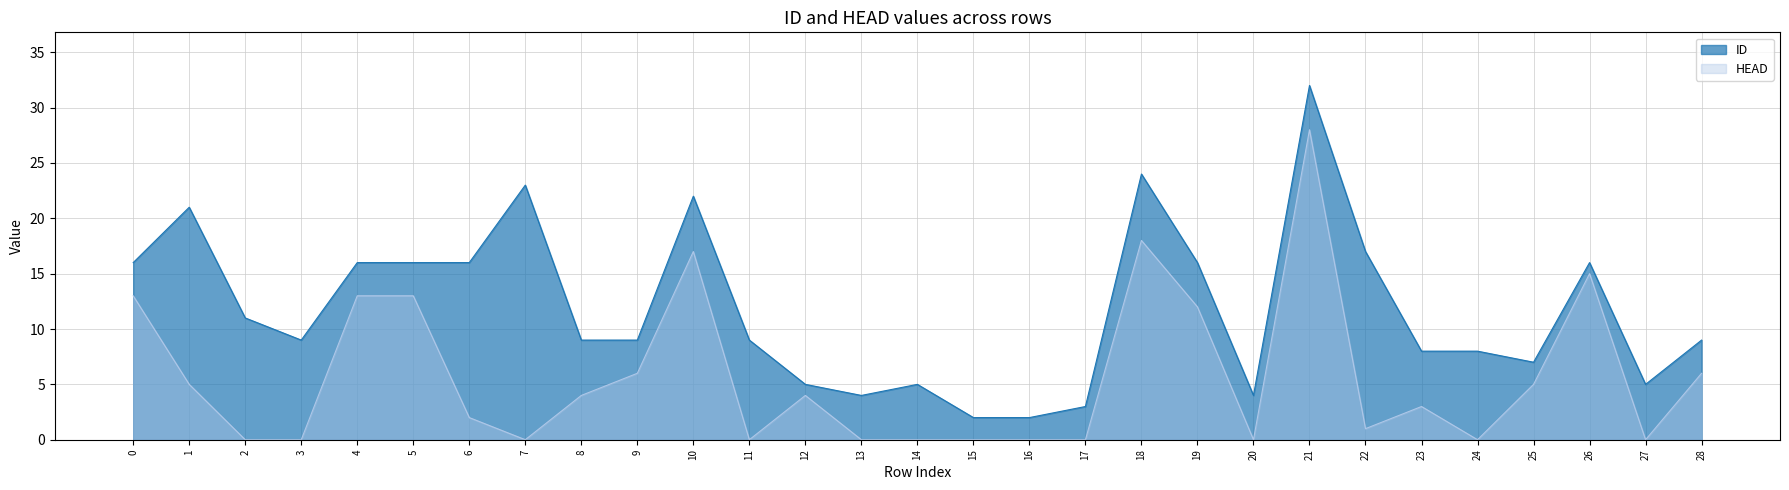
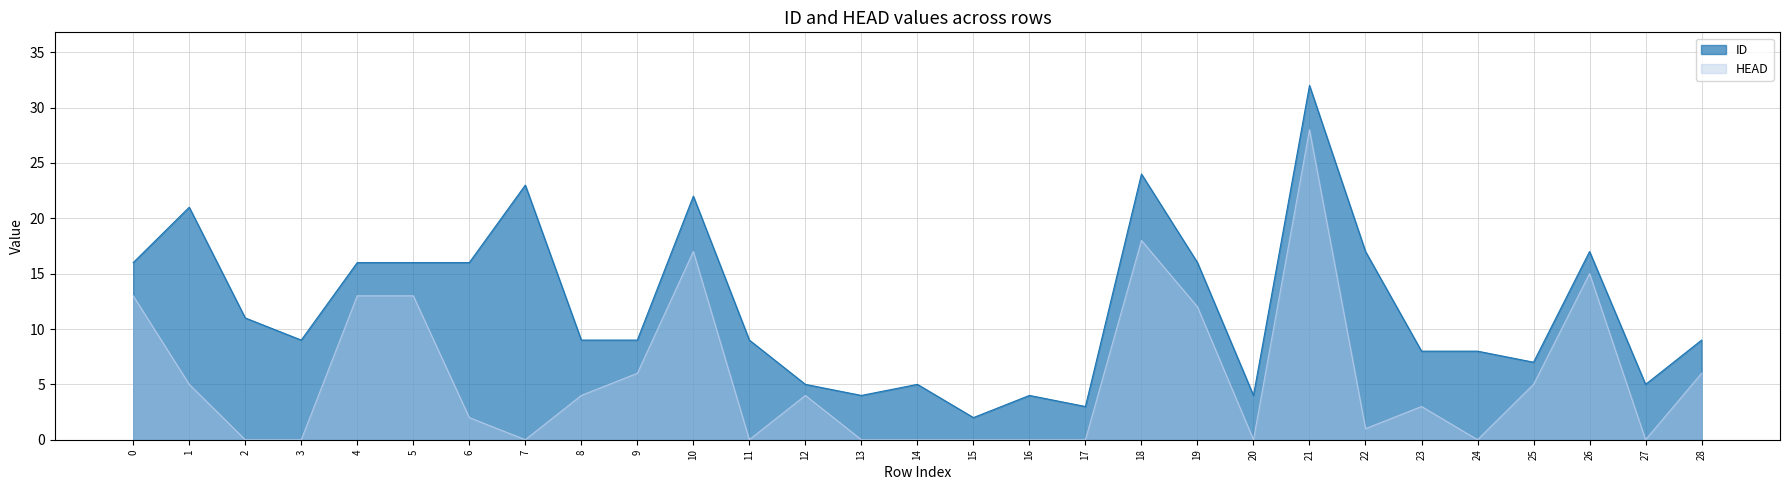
  {
    "ID": {
      "0": 16,
      "1": 21,
      "2": 11,
      "3": 9,
      "4": 16,
      "5": 16,
      "6": 16,
      "7": 23,
      "8": 9,
      "9": 9,
      "10": 22,
      "11": 9,
      "12": 5,
      "13": 4,
      "14": 5,
      "15": 2,
-     "16": 2,
+     "16": 4,
      "17": 3,
      "18": 24,
      "19": 16,
      "20": 4,
      "21": 32,
      "22": 17,
      "23": 8,
      "24": 8,
      "25": 7,
-     "26": 16,
+     "26": 17,
      "27": 5,
      "28": 9
    },
    "HEAD": {
      "0": 13,
      "1": 5,
      "2": 0,
      "3": 0,
      "4": 13,
      "5": 13,
      "6": 2,
      "7": 0,
      "8": 4,
      "9": 6,
      "10": 17,
      "11": 0,
      "12": 4,
      "13": 0,
      "14": 0,
      "15": 0,
      "16": 0,
      "17": 0,
      "18": 18,
      "19": 12,
      "20": 0,
      "21": 28,
      "22": 1,
      "23": 3,
      "24": 0,
      "25": 5,
      "26": 15,
      "27": 0,
      "28": 6
    }
  }
